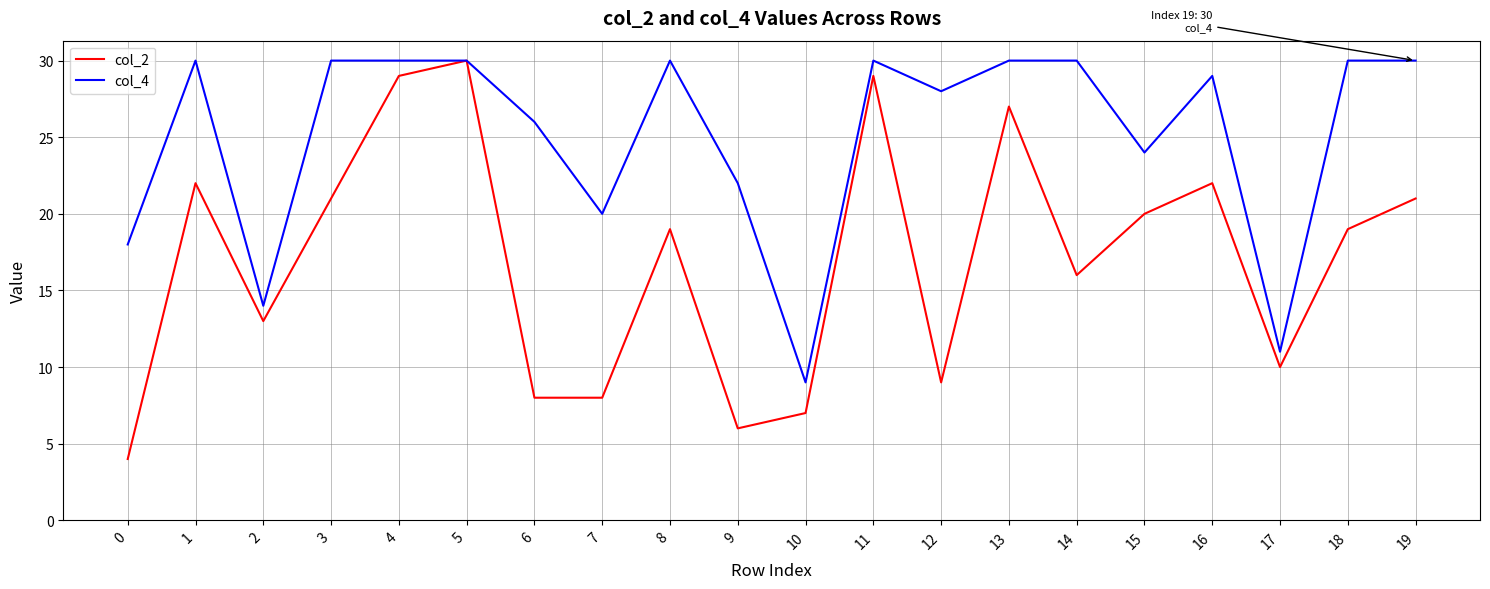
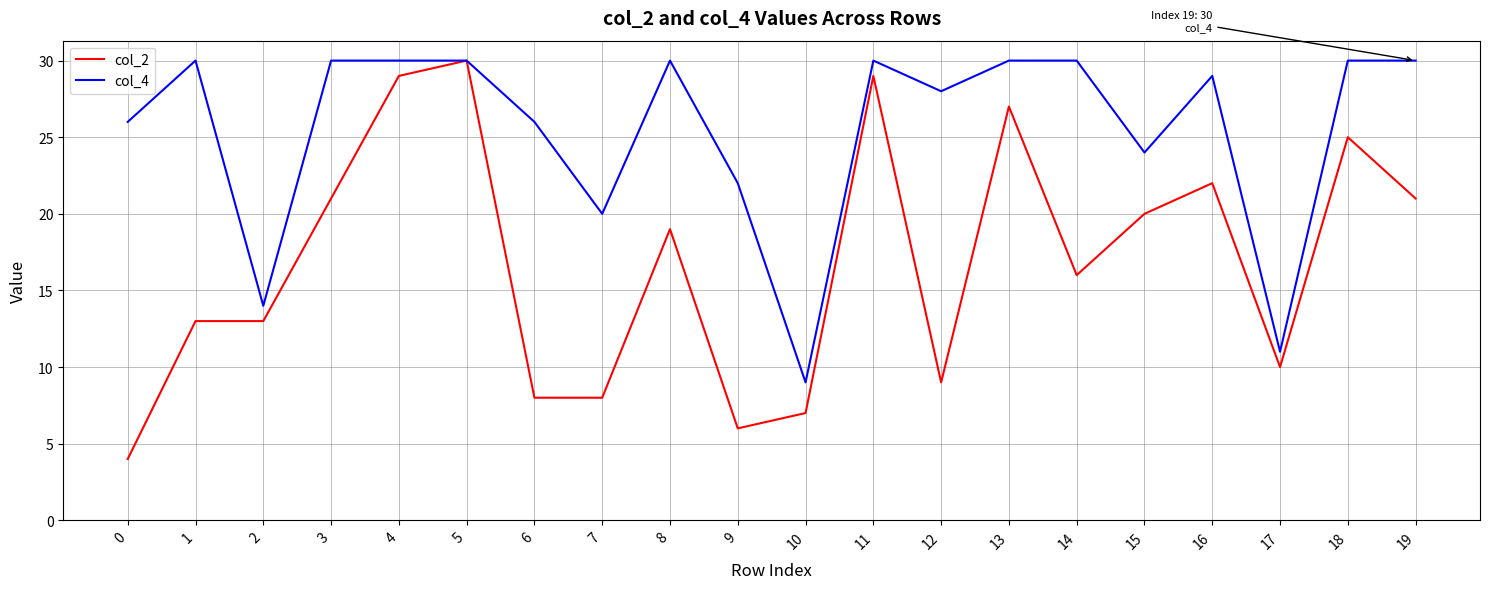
  {
    "col_2": {
      "0": 4,
-     "1": 22,
+     "1": 13,
      "2": 13,
      "3": 21,
      "4": 29,
      "6": 8,
      "7": 8,
      "8": 19,
      "9": 6,
      "10": 7,
      "11": 29,
      "12": 9,
      "13": 27,
      "14": 16,
      "15": 20,
      "16": 22,
      "17": 10,
-     "18": 19,
+     "18": 25,
      "19": 21
    },
    "col_4": {
-     "0": 18,
+     "0": 26,
      "1": 30,
      "2": 14,
      "3": 30,
      "4": 30,
      "6": 26,
      "7": 20,
      "8": 30,
      "9": 22,
      "10": 9,
      "11": 30,
      "12": 28,
      "13": 30,
      "14": 30,
      "15": 24,
      "16": 29,
      "17": 11,
      "19": 30
    }
  }
